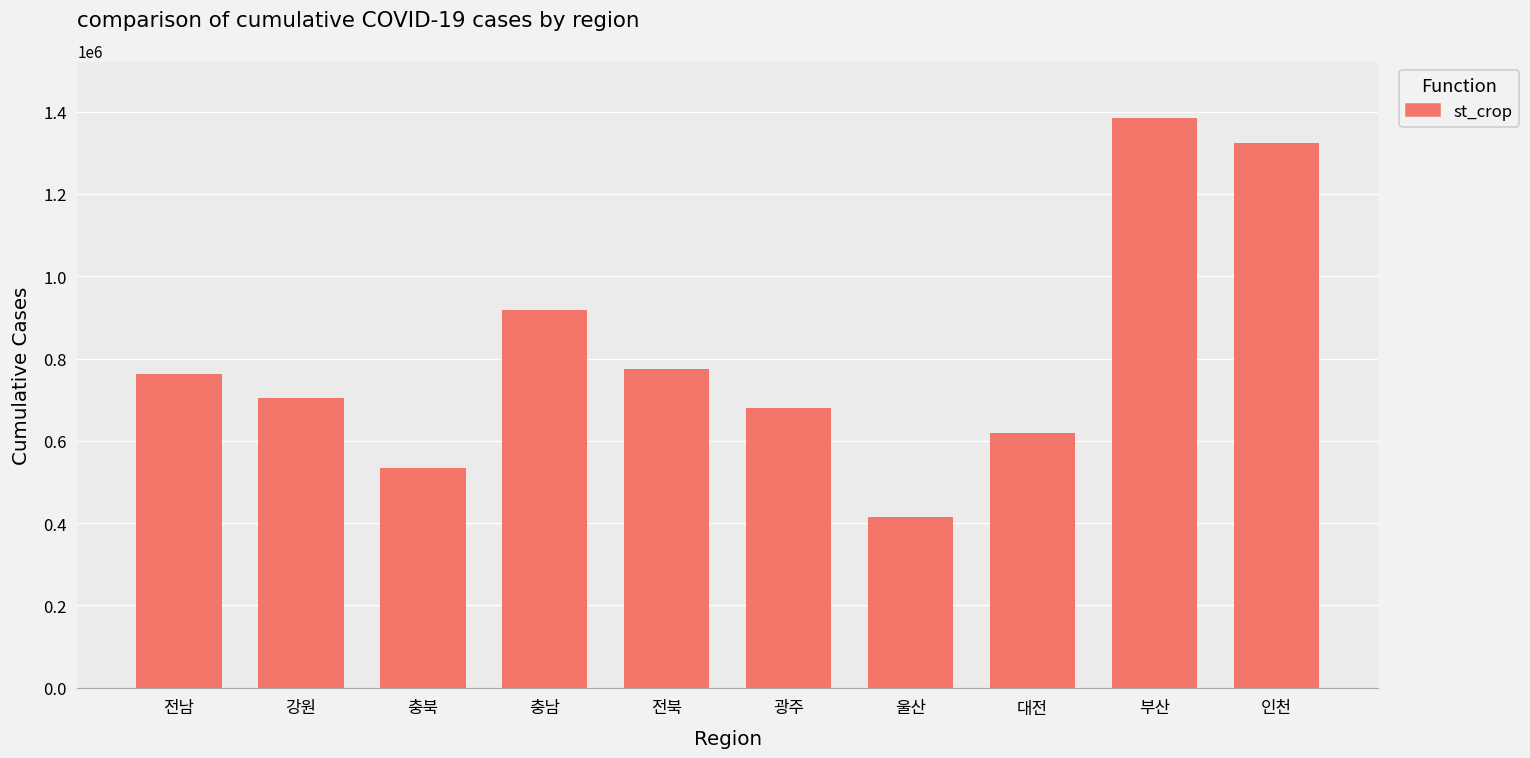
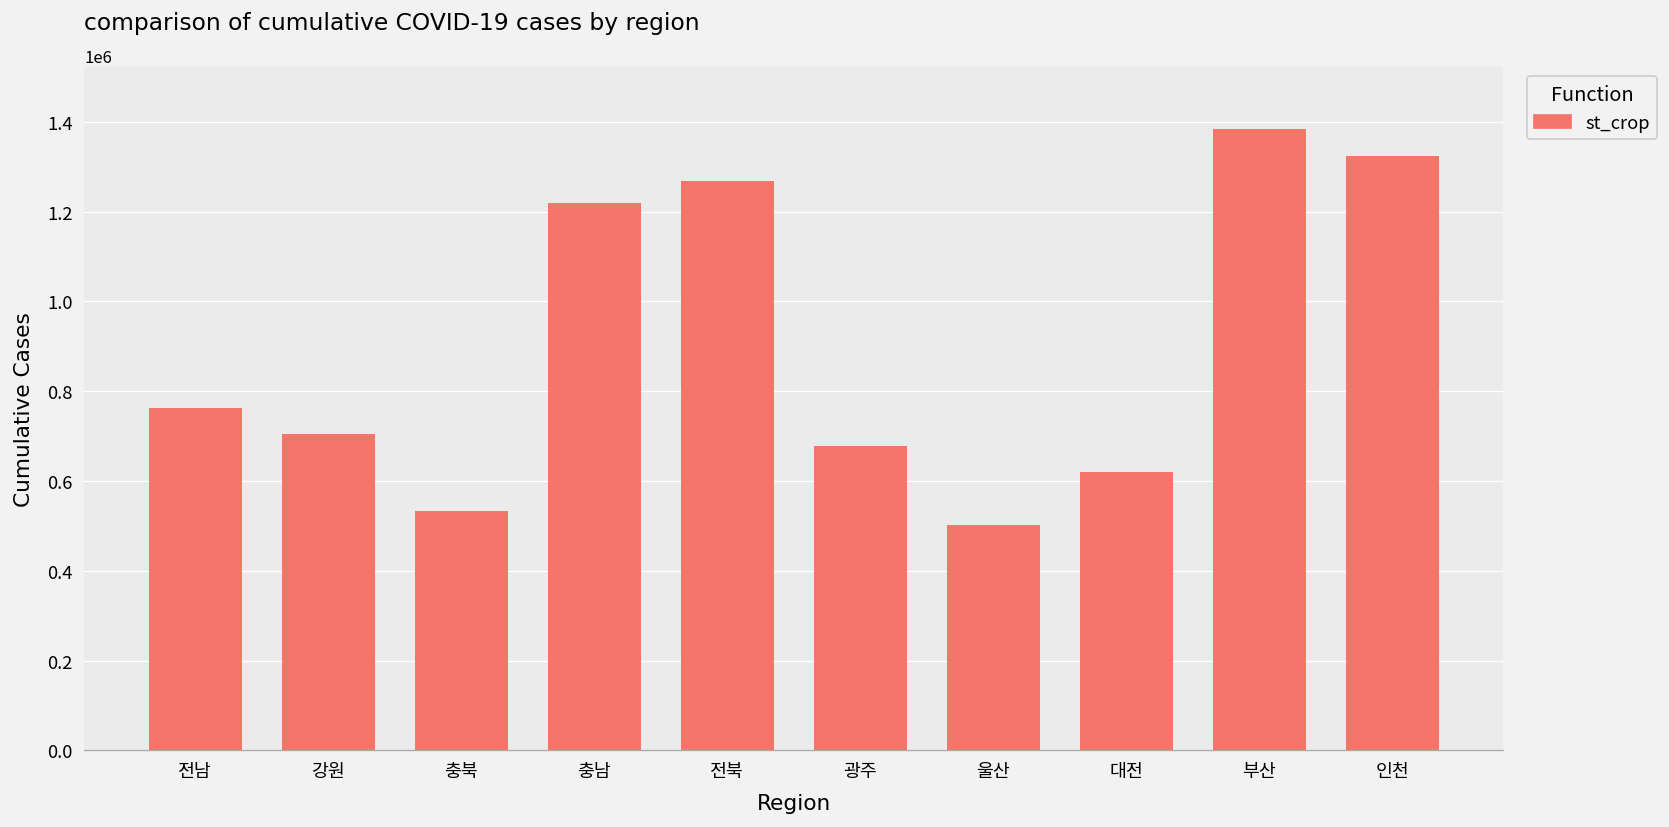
  {
    "전남": 760000,
    "강원": 700000,
    "충북": 530000,
-   "충남": 920000,
-   "전북": 770000,
+   "충남": 1220000,
+   "전북": 1270000,
    "광주": 680000,
-   "울산": 410000,
+   "울산": 500000,
    "대전": 620000,
    "부산": 1380000,
    "인천": 1320000
  }
